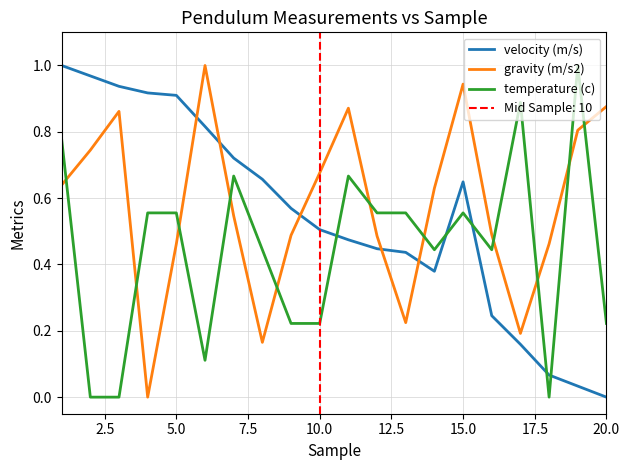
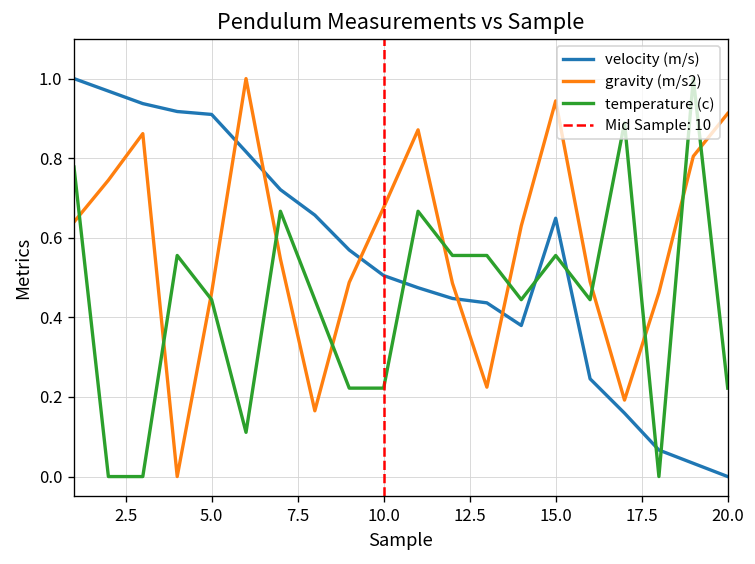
  {
    "velocity (m/s)": {
      "5.0": 0.91,
      "10.0": 0.51,
      "15.0": 0.65,
      "20.0": 0.00
    },
    "gravity (m/s2)": {
      "5.0": 0.46,
      "10.0": 0.68,
      "15.0": 0.94,
-     "20.0": 0.88
+     "20.0": 0.91
    },
    "temperature (c)": {
-     "5.0": 0.56,
+     "5.0": 0.44,
      "10.0": 0.22,
      "15.0": 0.56,
      "20.0": 0.22
    }
  }
